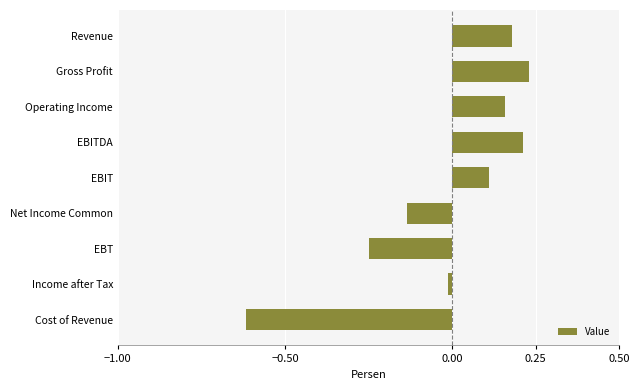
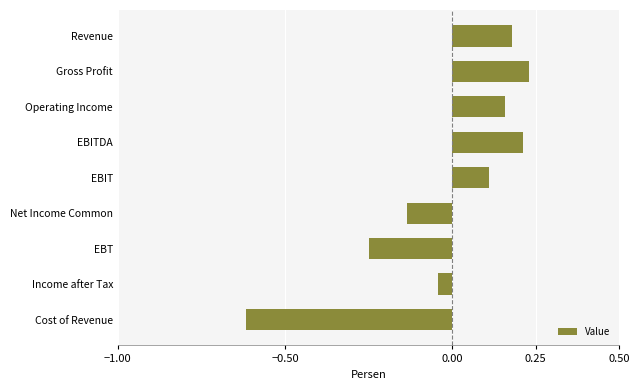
  {
    "Revenue": 0.18,
    "Gross Profit": 0.23,
    "Operating Income": 0.16,
    "EBITDA": 0.21,
    "EBIT": 0.11,
    "Net Income Common": -0.14,
    "EBT": -0.25,
-   "Income after Tax": -0.01,
+   "Income after Tax": -0.04,
    "Cost of Revenue": -0.62
  }
